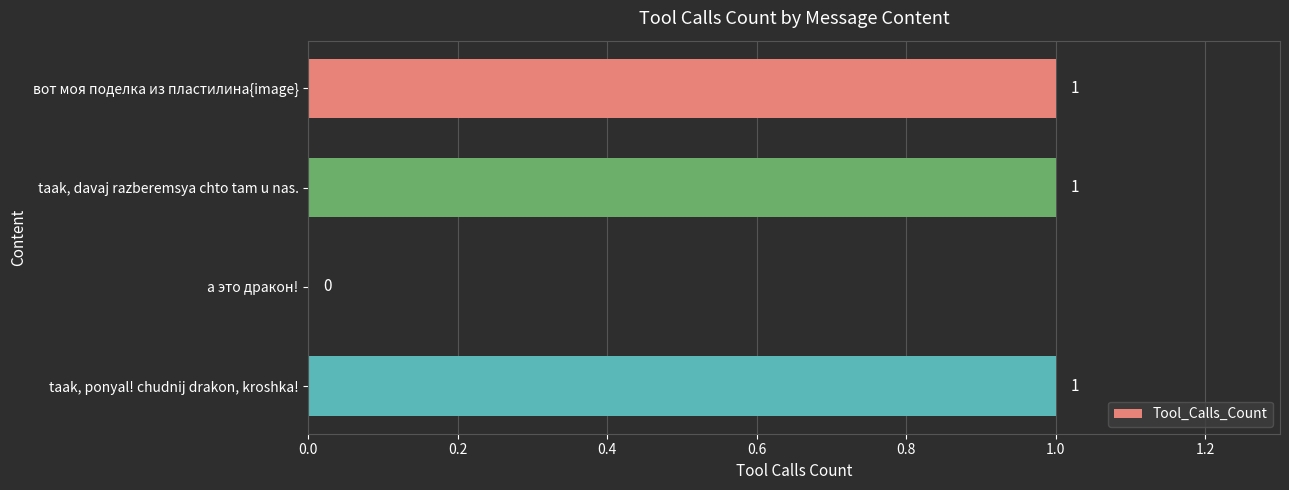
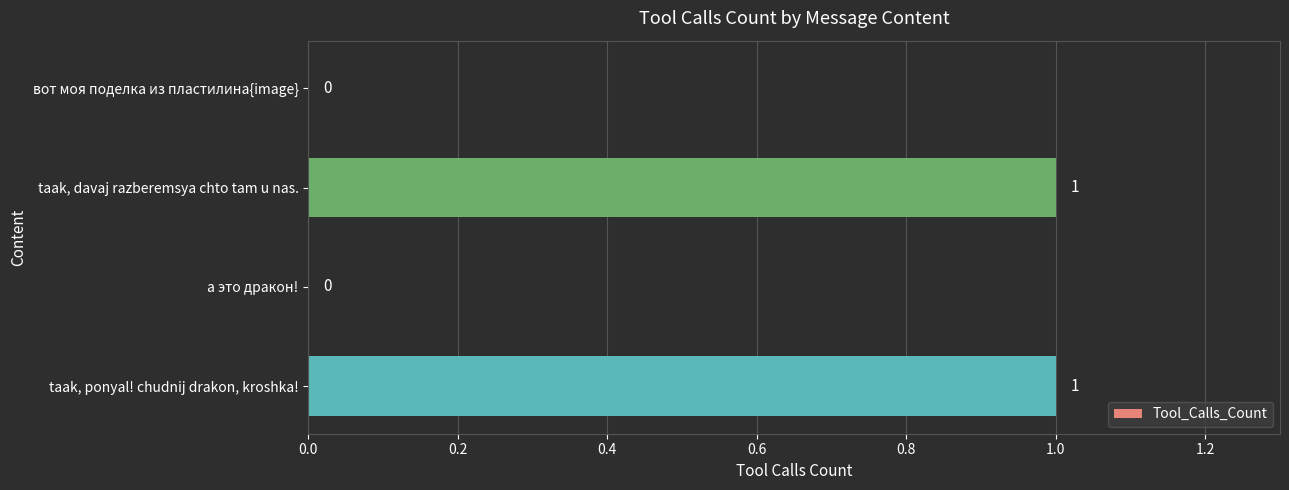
  {
-   "вот моя поделка из пластилина{image}": 1,
+   "вот моя поделка из пластилина{image}": 0,
    "taak, davaj razberemsya chto tam u nas.": 1,
    "а это дракон!": 0,
    "taak, ponyal! chudnij drakon, kroshka!": 1
  }
